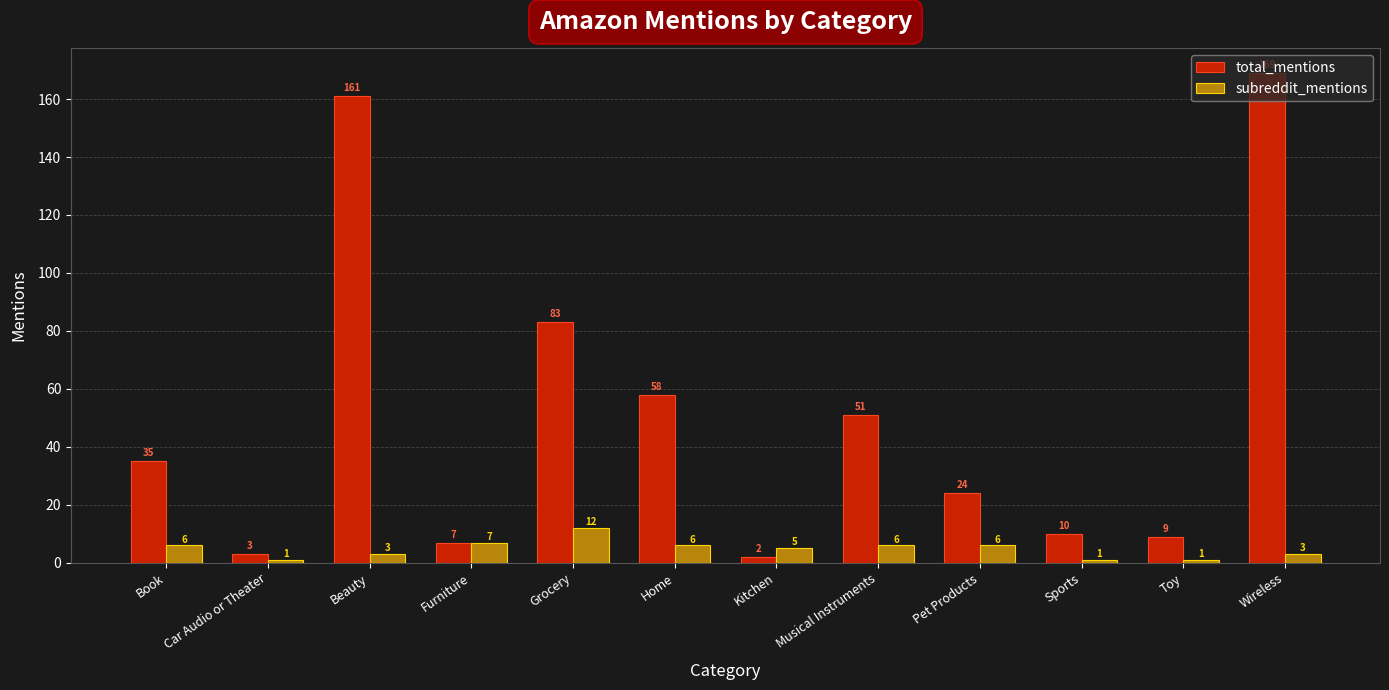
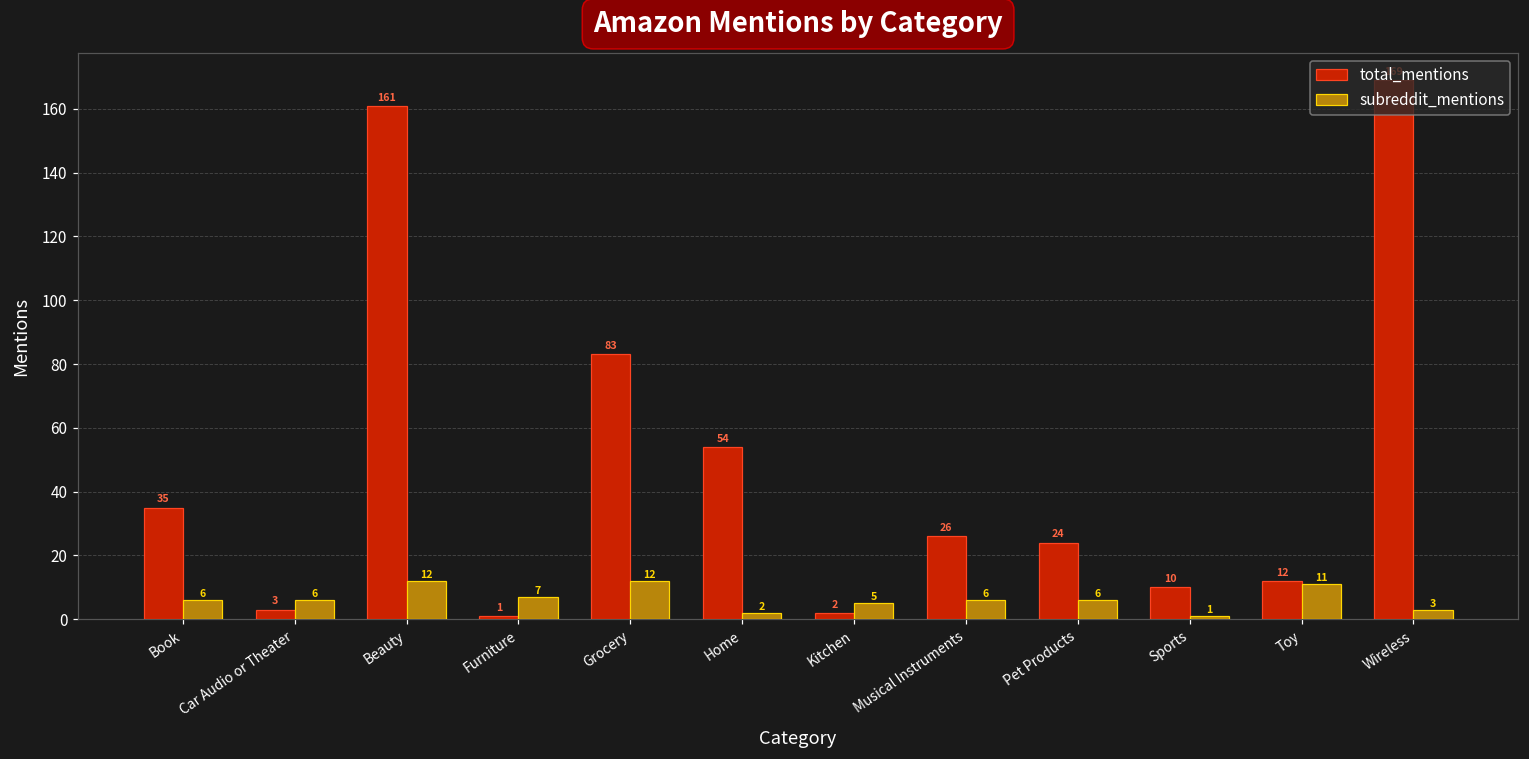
  {
    "total_mentions": {
      "Book": 35,
      "Car Audio or Theater": 3,
      "Beauty": 161,
-     "Furniture": 7,
+     "Furniture": 1,
      "Grocery": 83,
-     "Home": 58,
+     "Home": 54,
      "Kitchen": 2,
-     "Musical Instruments": 51,
+     "Musical Instruments": 26,
      "Pet Products": 24,
      "Sports": 10,
-     "Toy": 9
+     "Toy": 12
    },
    "subreddit_mentions": {
      "Book": 6,
-     "Car Audio or Theater": 1,
-     "Beauty": 3,
+     "Car Audio or Theater": 6,
+     "Beauty": 12,
      "Furniture": 7,
      "Grocery": 12,
-     "Home": 6,
+     "Home": 2,
      "Kitchen": 5,
      "Musical Instruments": 6,
      "Pet Products": 6,
      "Sports": 1,
-     "Toy": 1,
+     "Toy": 11,
      "Wireless": 3
    }
  }
